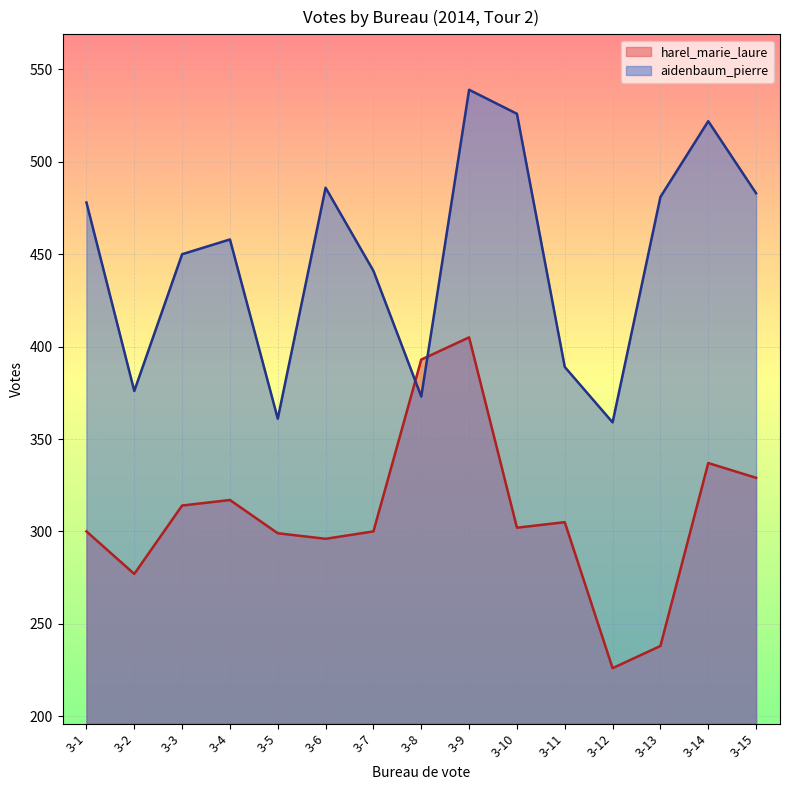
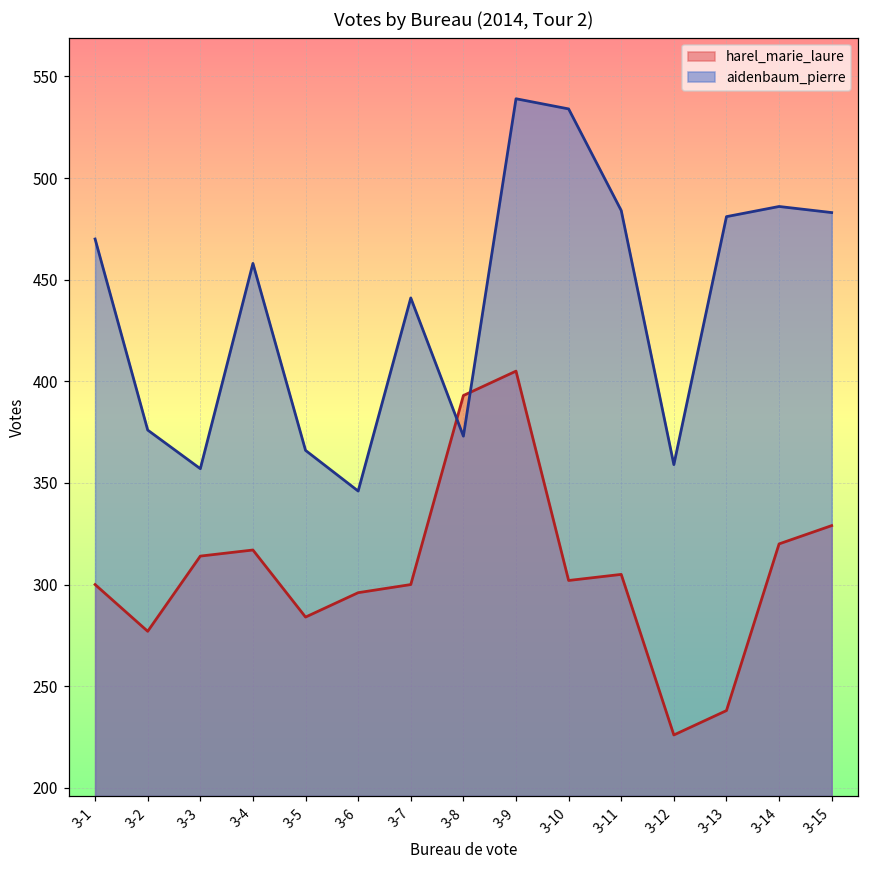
  {
    "harel_marie_laure": {
      "3-1": 300,
      "3-2": 277,
      "3-3": 314,
      "3-4": 317,
-     "3-5": 299,
+     "3-5": 284,
      "3-6": 296,
      "3-7": 300,
      "3-8": 393,
      "3-9": 405,
      "3-10": 302,
      "3-11": 305,
      "3-12": 226,
      "3-13": 238,
-     "3-14": 337,
+     "3-14": 320,
      "3-15": 329
    },
    "aidenbaum_pierre": {
-     "3-1": 478,
+     "3-1": 470,
      "3-2": 376,
-     "3-3": 450,
+     "3-3": 357,
      "3-4": 458,
-     "3-5": 361,
-     "3-6": 486,
+     "3-5": 366,
+     "3-6": 346,
      "3-7": 441,
      "3-8": 373,
      "3-9": 539,
-     "3-10": 526,
-     "3-11": 389,
+     "3-10": 534,
+     "3-11": 484,
      "3-12": 359,
      "3-13": 481,
-     "3-14": 522,
+     "3-14": 486,
      "3-15": 483
    }
  }
